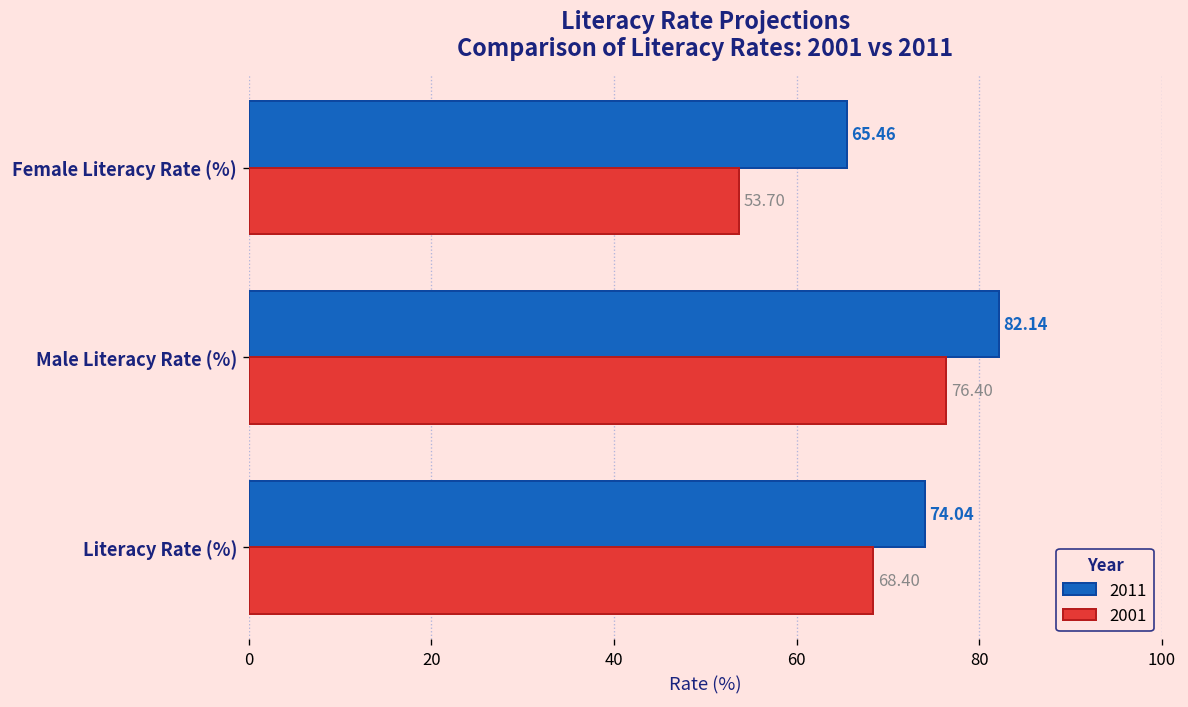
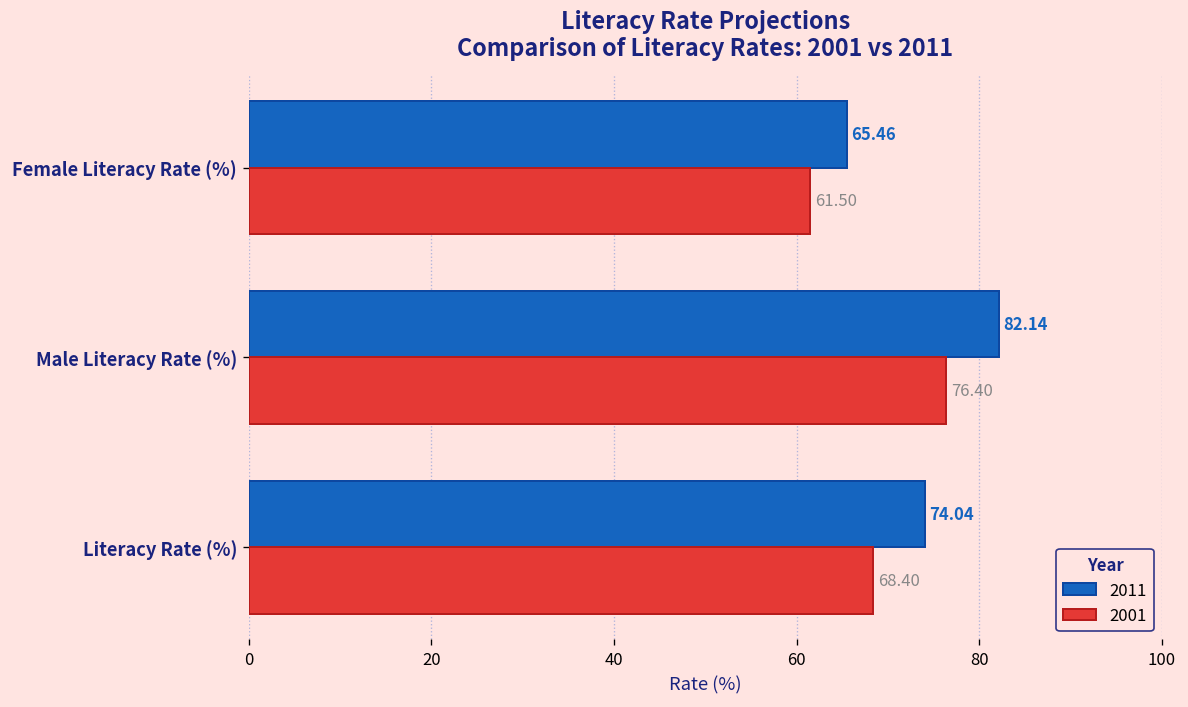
  {
    "2011": {
      "Female Literacy Rate (%)": 65.46,
      "Male Literacy Rate (%)": 82.14,
      "Literacy Rate (%)": 74.04
    },
    "2001": {
-     "Female Literacy Rate (%)": 53.70,
+     "Female Literacy Rate (%)": 61.50,
      "Male Literacy Rate (%)": 76.40,
      "Literacy Rate (%)": 68.40
    }
  }
